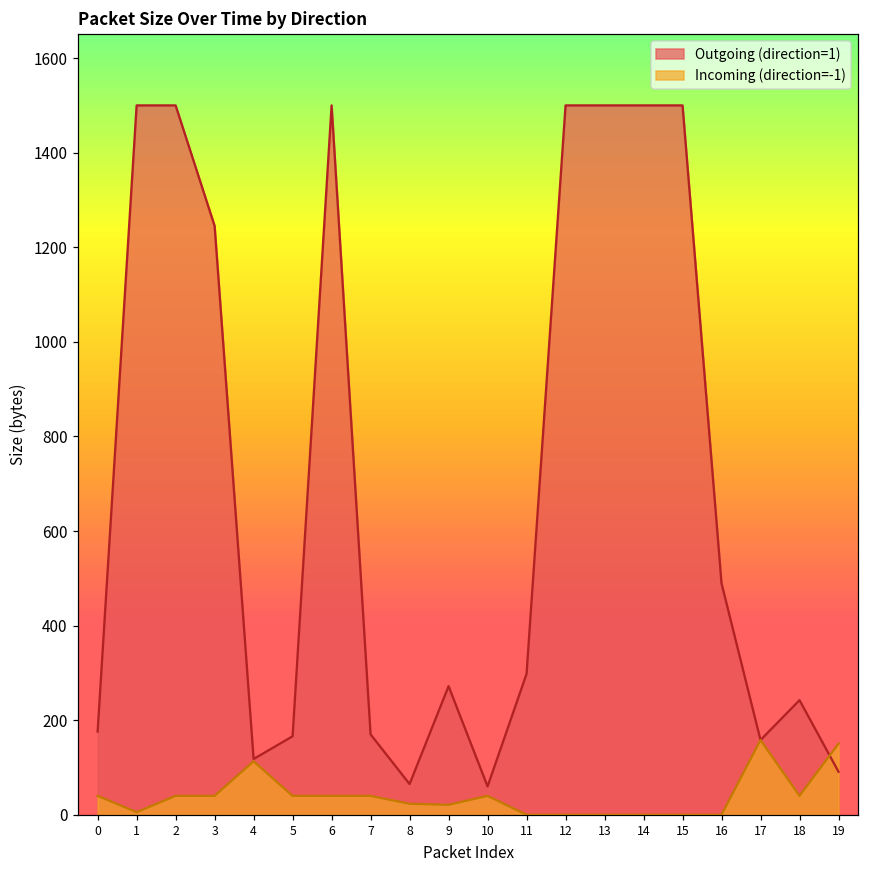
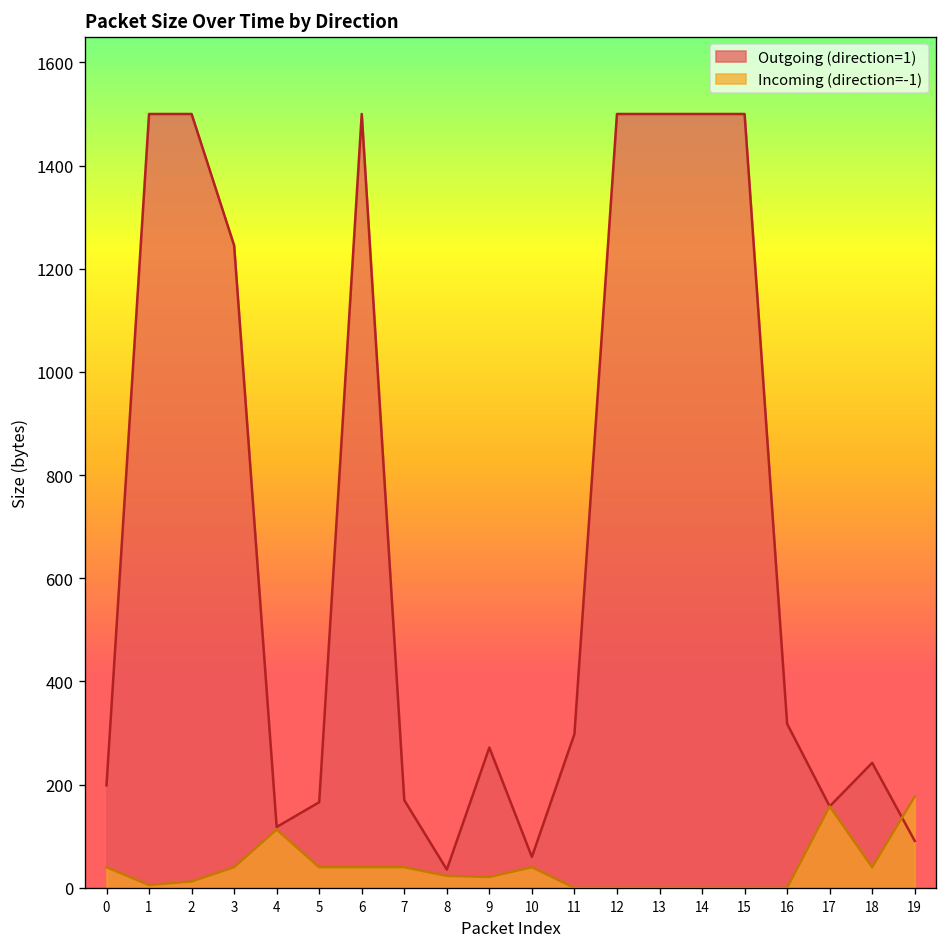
  {
    "Outgoing (direction=1)": {
-     "0": 180,
+     "0": 200,
      "1": 1500,
      "2": 1500,
      "3": 1250,
      "5": 170,
      "6": 1500,
      "7": 170,
-     "8": 70,
+     "8": 40,
      "9": 270,
      "10": 60,
      "11": 300,
      "12": 1500,
      "13": 1500,
      "14": 1500,
      "15": 1500,
-     "16": 490,
+     "16": 320,
      "18": 240,
      "19": 90
    },
    "Incoming (direction=-1)": {
      "0": 40,
      "1": 10,
-     "2": 40,
+     "2": 10,
      "3": 40,
      "5": 40,
      "6": 40,
      "7": 40,
      "8": 20,
      "9": 20,
      "10": 40,
      "11": 0,
      "12": 0,
      "13": 0,
      "14": 0,
      "15": 0,
      "16": 0,
      "18": 40,
-     "19": 150
+     "19": 180
    }
  }
